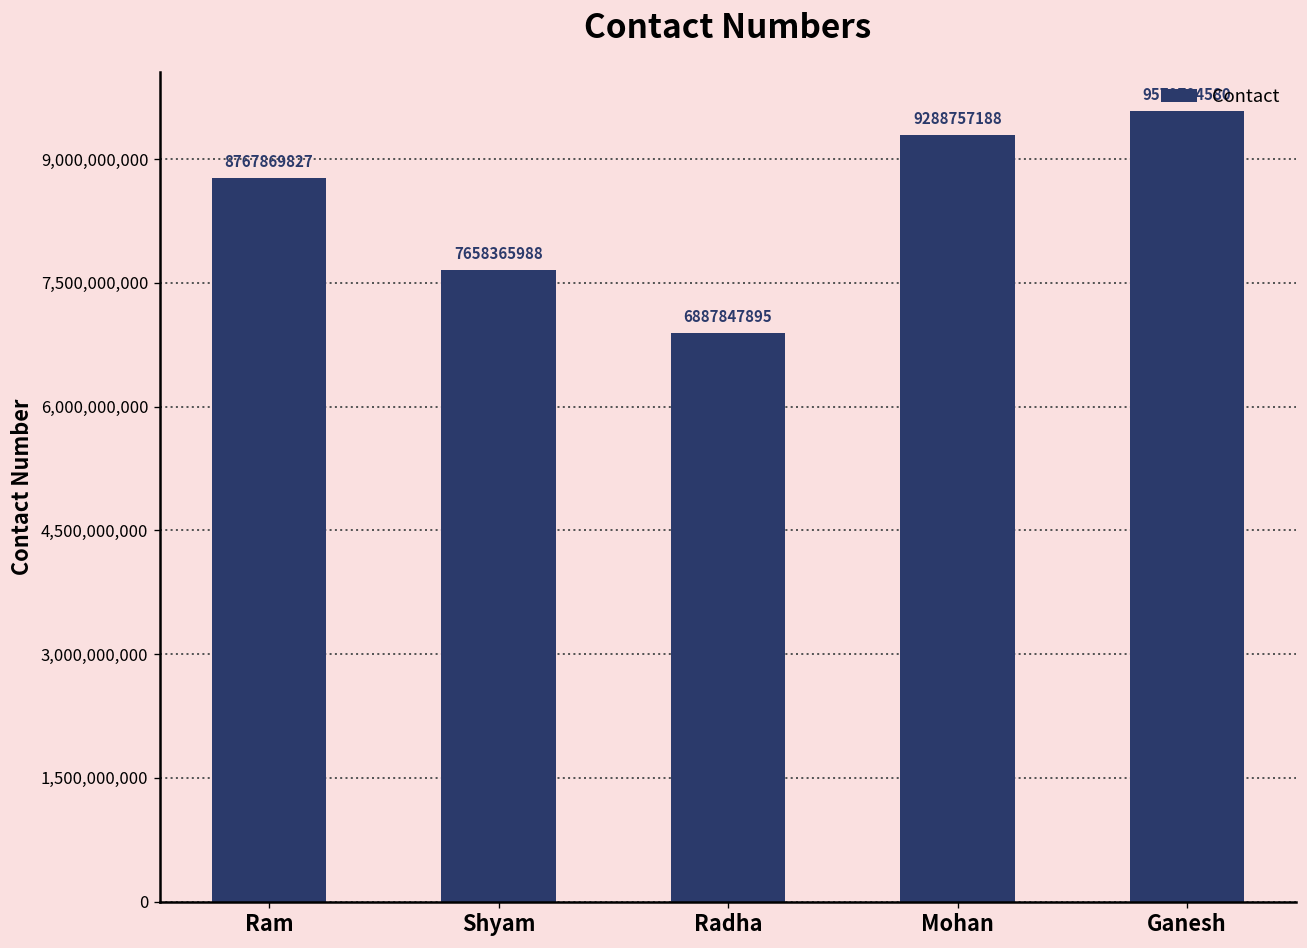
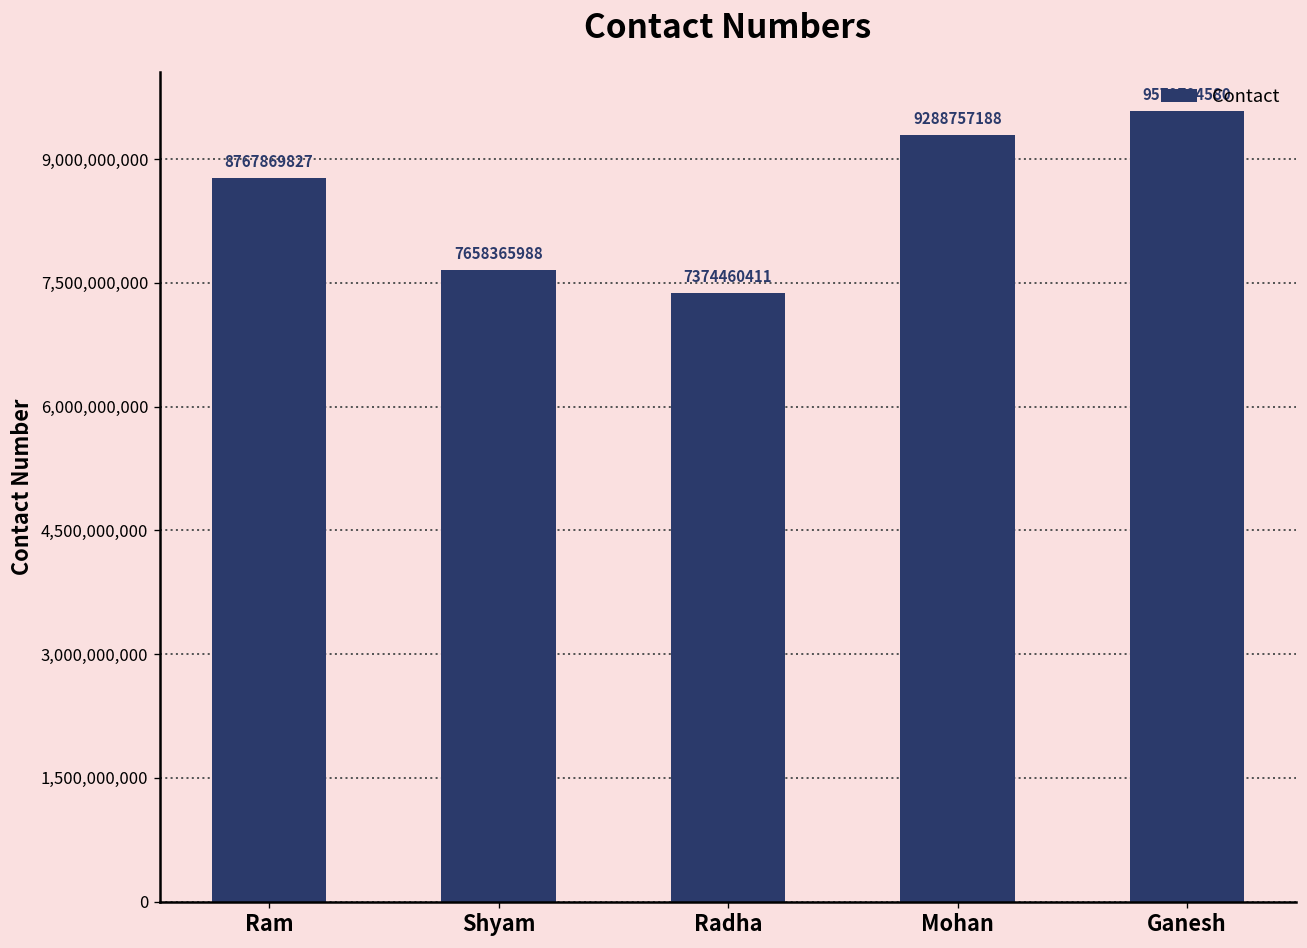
  {
    "Ram": 8767869827,
    "Shyam": 7658365988,
-   "Radha": 6887847895,
+   "Radha": 7374460411,
    "Mohan": 9288757188,
    "Ganesh": 9579794580
  }
